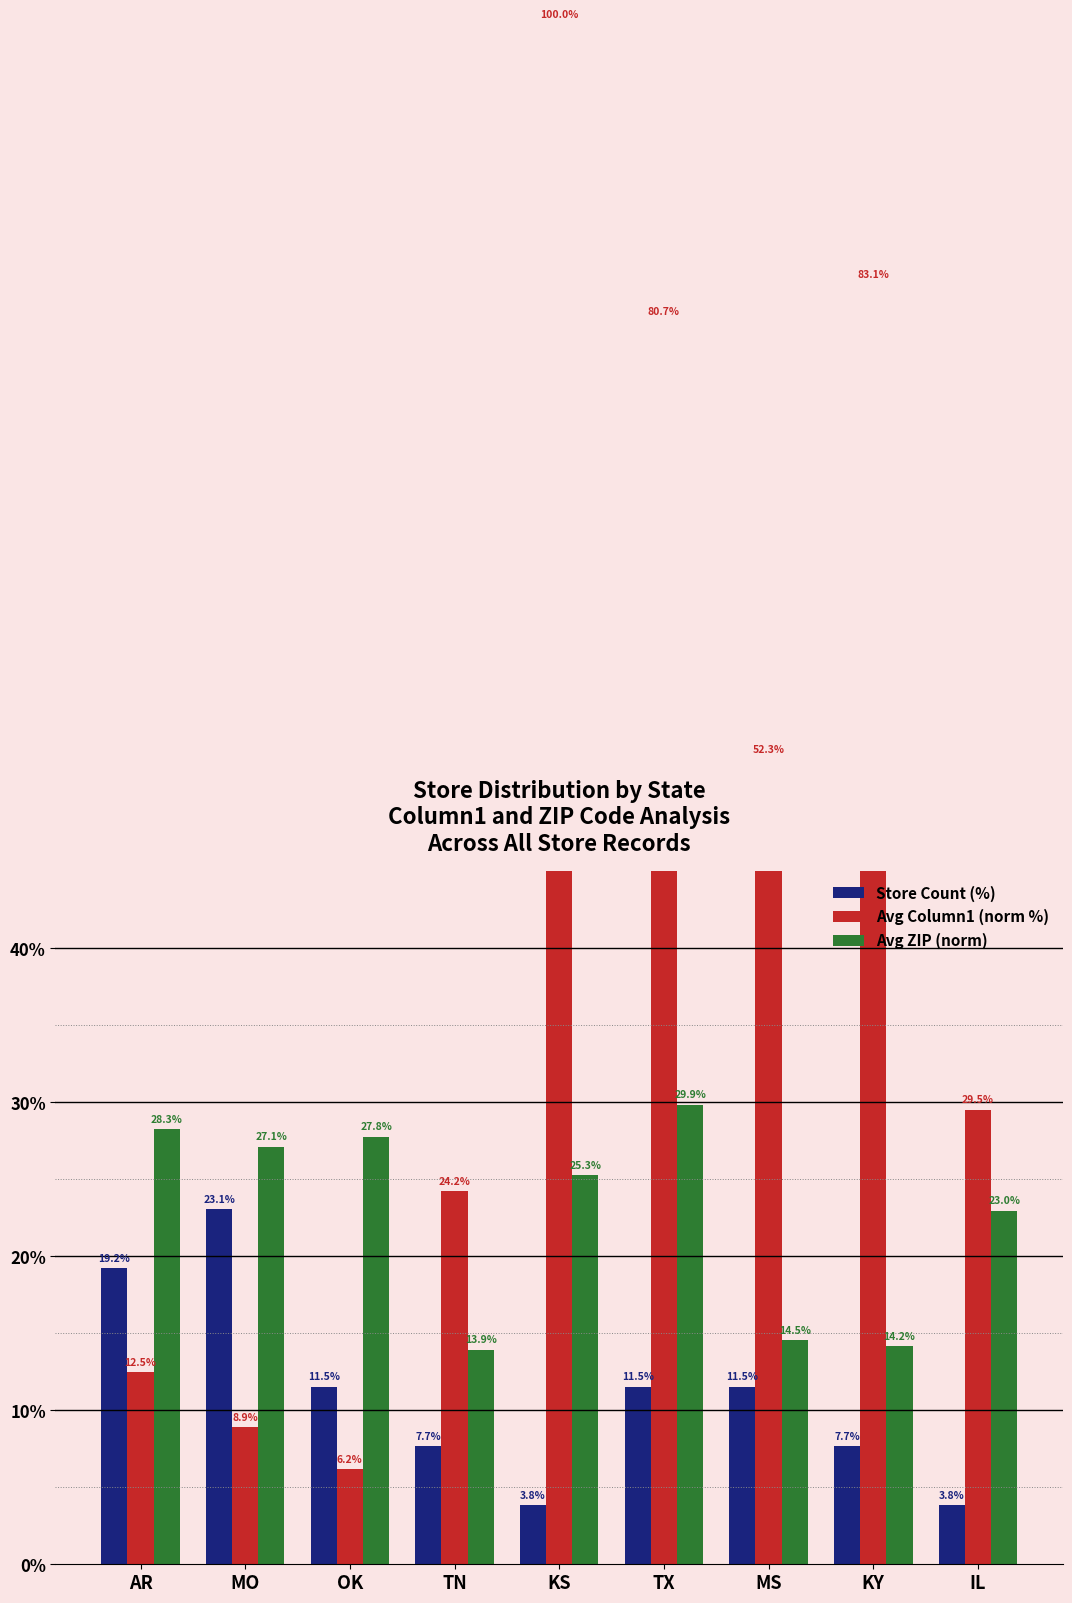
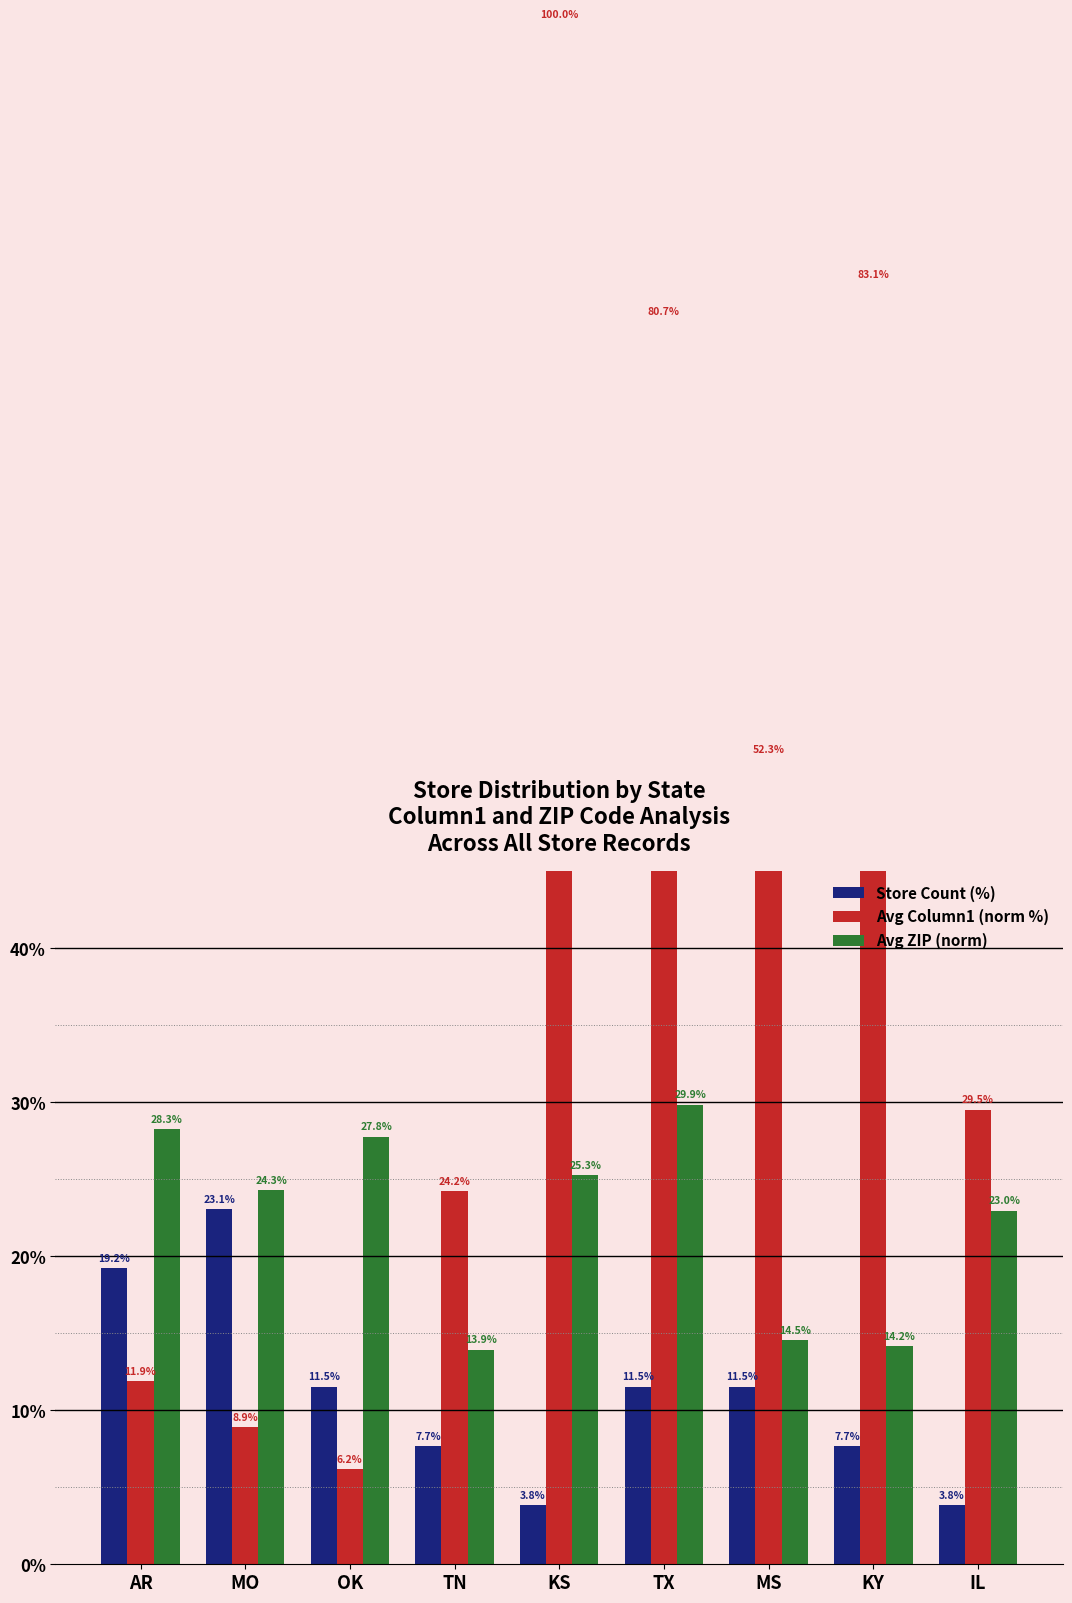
  {
    "Store Count (%)": {
      "AR": "19.2%",
      "MO": "23.1%",
      "OK": "11.5%",
      "TN": "7.7%",
      "KS": "3.8%",
      "TX": "11.5%",
      "MS": "11.5%",
      "KY": "7.7%",
      "IL": "3.8%"
    },
    "Avg Column1 (norm %)": {
-     "AR": "12.5%",
+     "AR": "11.9%",
      "MO": "8.9%",
      "OK": "6.2%",
      "TN": "24.2%",
      "IL": "29.5%"
    },
    "Avg ZIP (norm)": {
      "AR": "28.3%",
-     "MO": "27.1%",
+     "MO": "24.3%",
      "OK": "27.8%",
      "TN": "13.9%",
      "KS": "25.3%",
      "TX": "29.9%",
      "MS": "14.5%",
      "KY": "14.2%",
      "IL": "23.0%"
    }
  }
